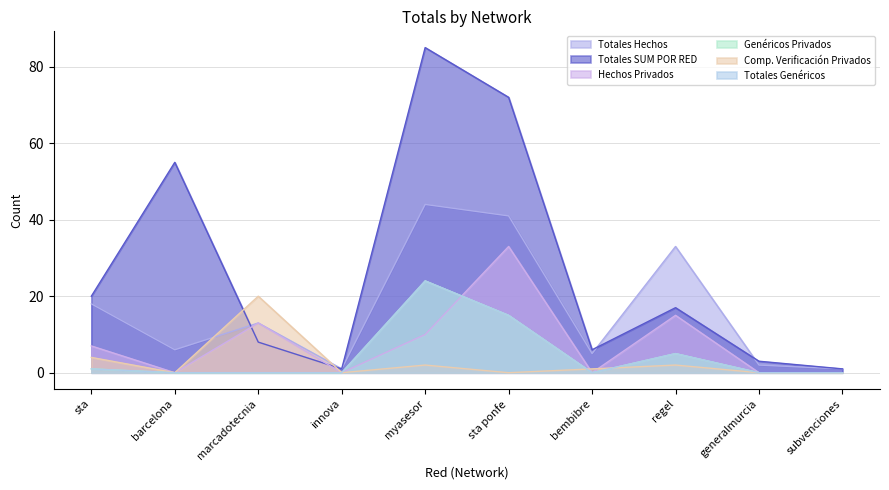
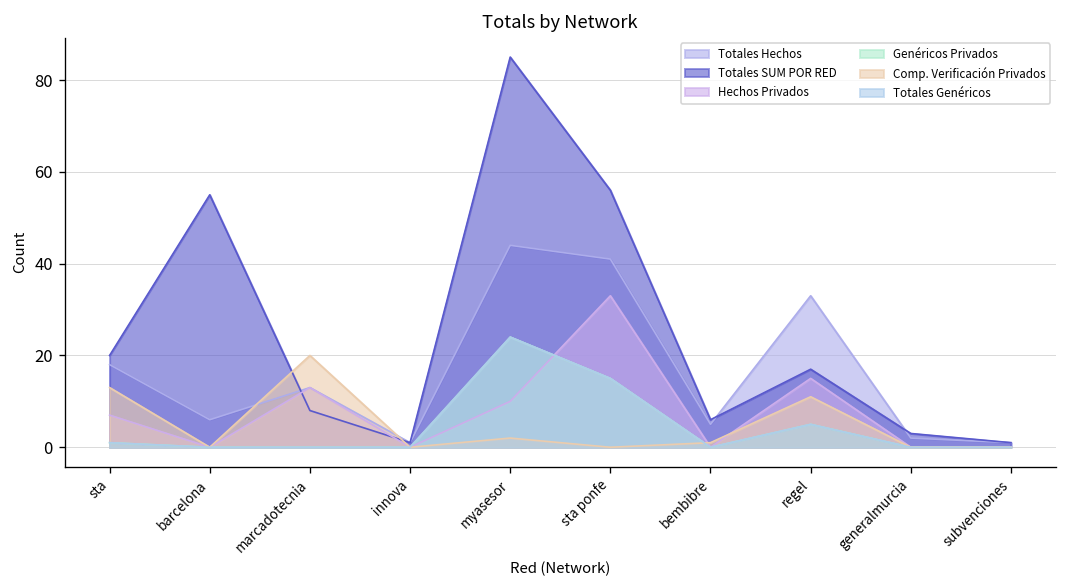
  {
    "Totales SUM POR RED": {
      "sta": 20,
      "barcelona": 55,
      "marcadotecnia": 8,
      "myasesor": 85,
-     "sta ponfe": 72,
+     "sta ponfe": 56,
      "bembibre": 6,
      "regel": 17,
      "generalmurcia": 3
    },
    "Comp. Verificación Privados": {
-     "sta": 4,
+     "sta": 13,
      "marcadotecnia": 20,
      "myasesor": 2,
      "sta ponfe": 0,
      "bembibre": 1,
-     "regel": 2
+     "regel": 11
    }
  }
